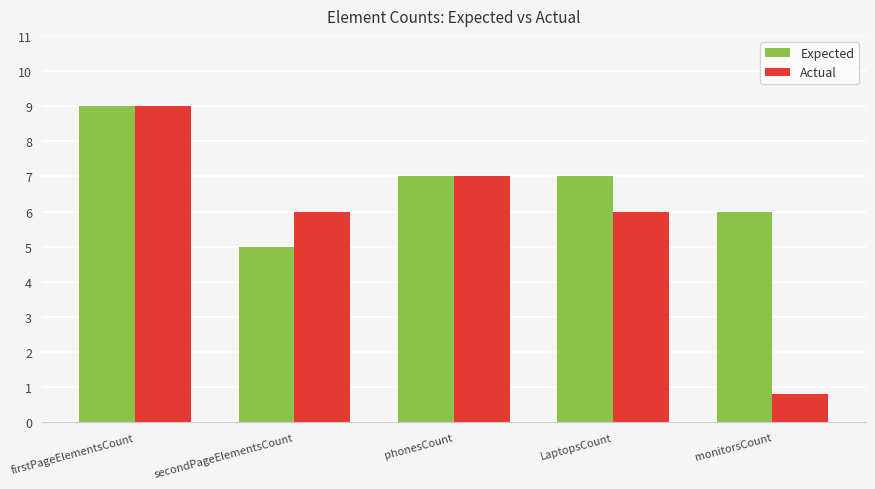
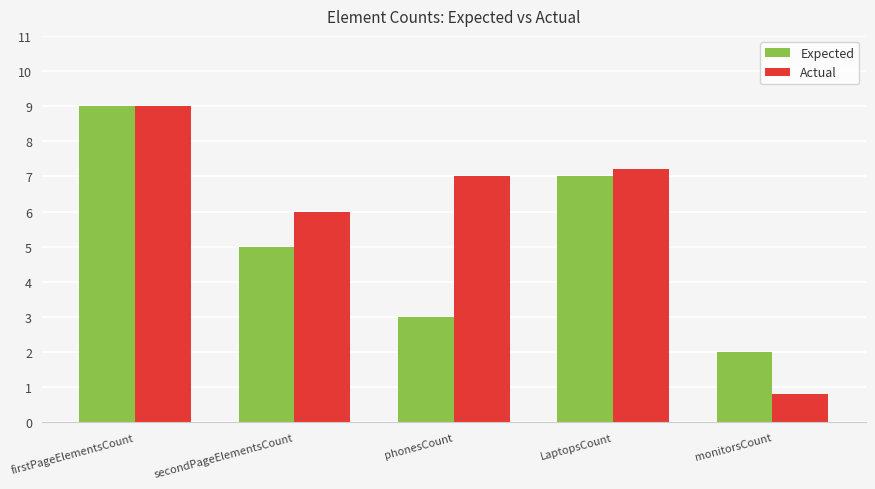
  {
    "Expected": {
      "firstPageElementsCount": 9,
      "secondPageElementsCount": 5,
-     "phonesCount": 7,
+     "phonesCount": 3,
      "LaptopsCount": 7,
-     "monitorsCount": 6
+     "monitorsCount": 2
    },
    "Actual": {
      "firstPageElementsCount": 9.0,
      "secondPageElementsCount": 6.0,
      "phonesCount": 7.0,
-     "LaptopsCount": 6.0,
+     "LaptopsCount": 7.2,
      "monitorsCount": 0.8
    }
  }
